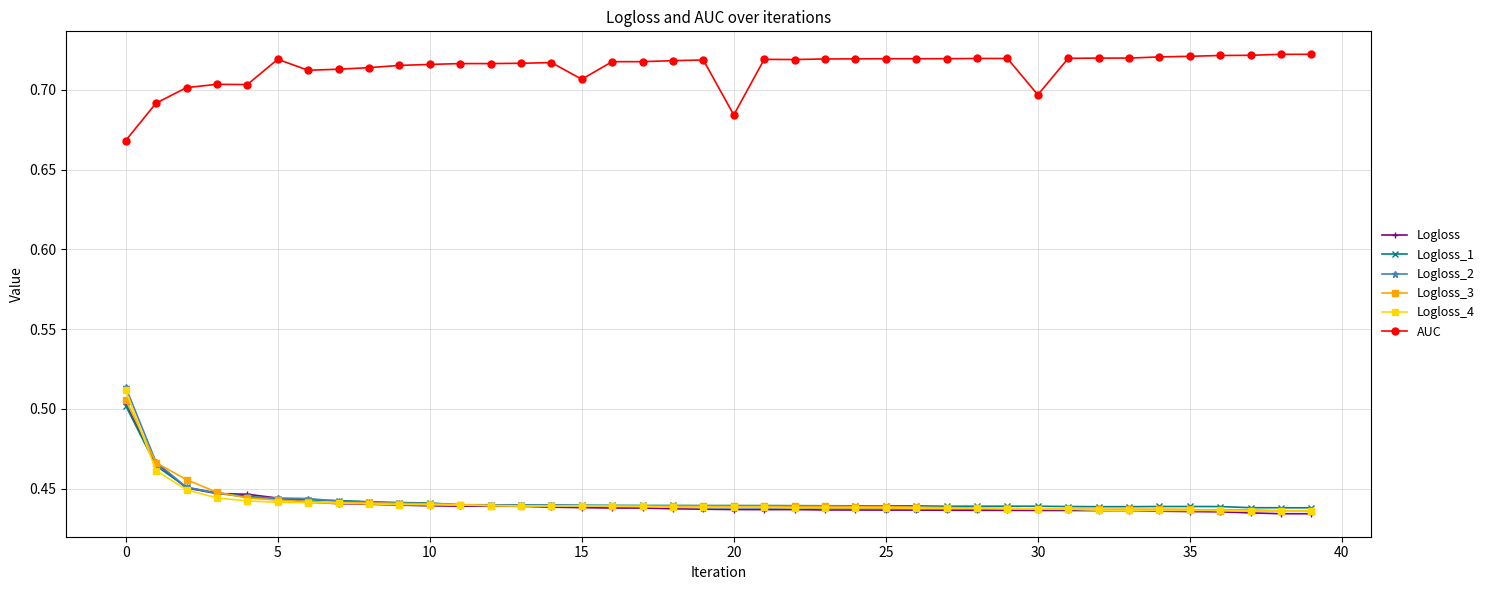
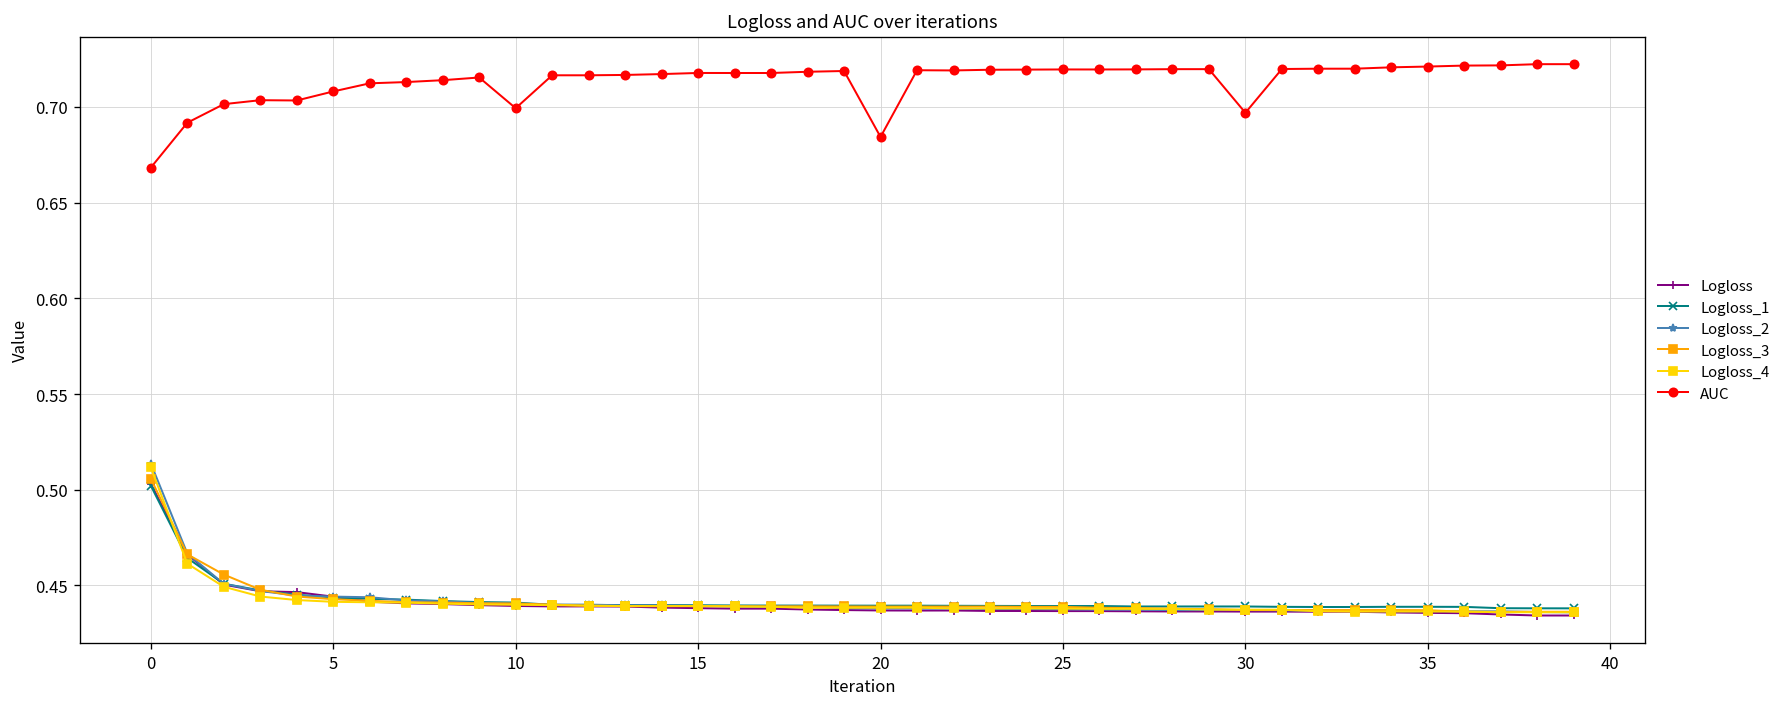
  {
    "Logloss_1": {
      "30": 0.439,
      "35": 0.439
    },
    "Logloss_2": {
      "0": 0.514
    },
    "AUC": {
      "0": 0.668,
-     "5": 0.719,
-     "10": 0.716,
-     "15": 0.707,
+     "5": 0.708,
+     "10": 0.699,
+     "15": 0.718,
      "20": 0.684,
      "25": 0.720,
      "30": 0.697,
      "35": 0.721
    }
  }
